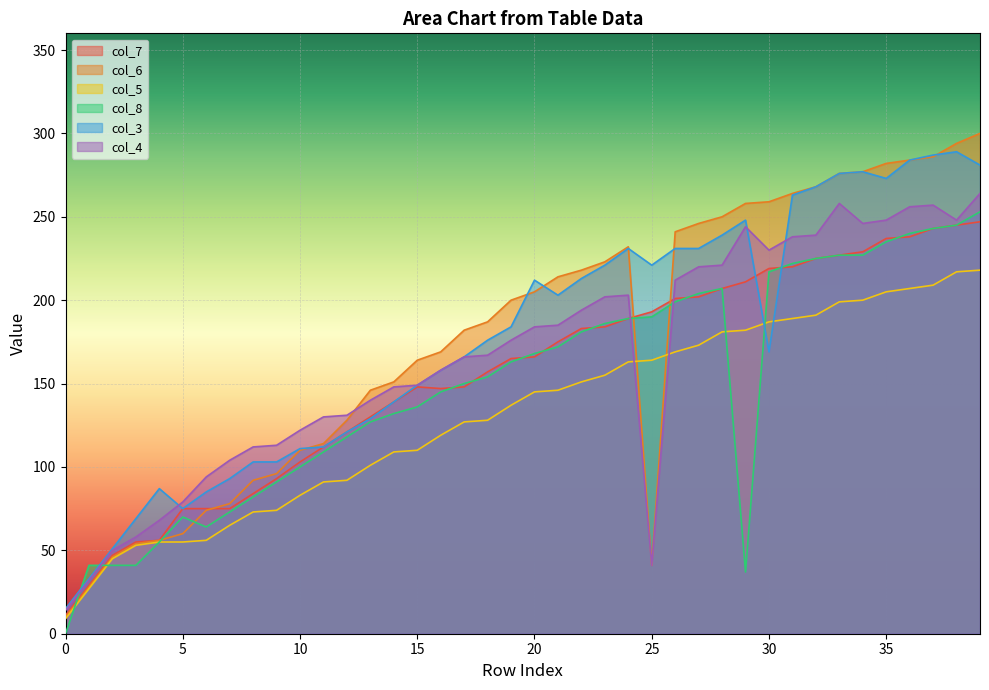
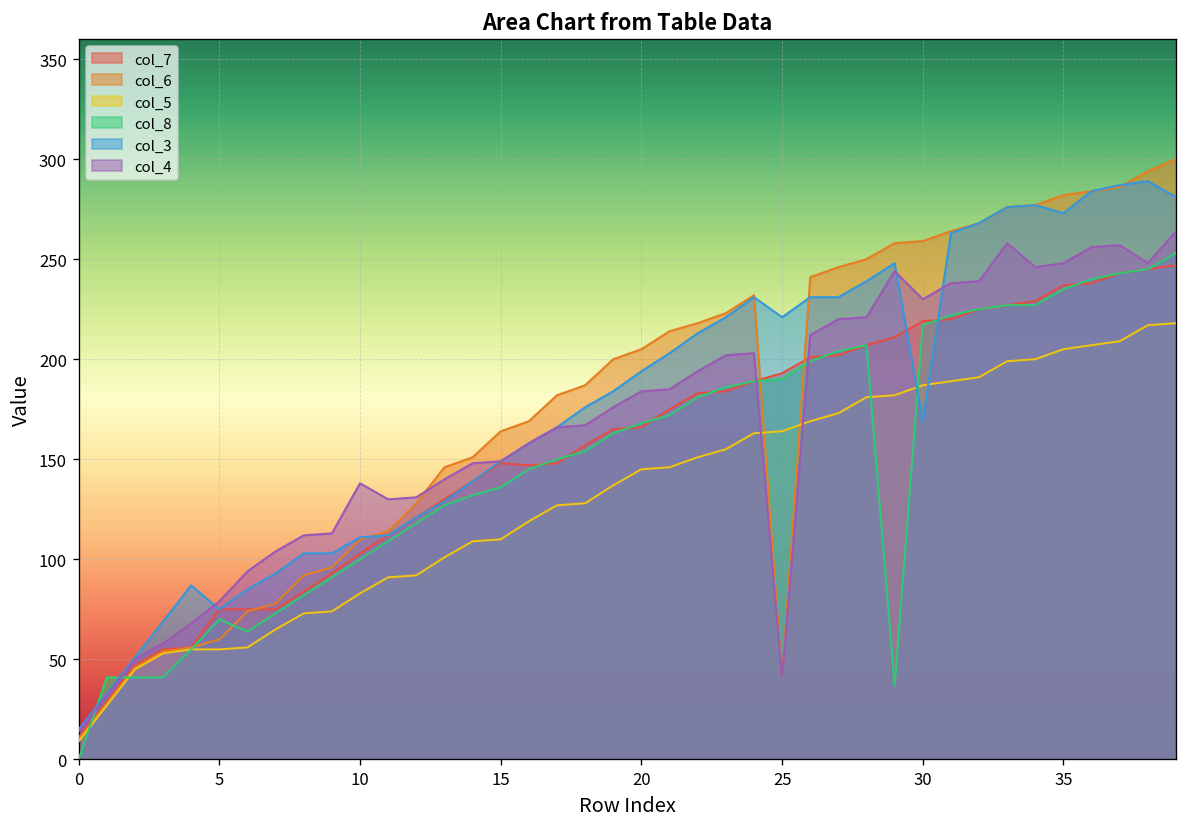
  {
    "col_8": {
      "0": 0,
      "5": 70,
      "10": 100,
      "15": 136,
      "20": 168,
      "25": 190,
      "30": 217,
      "35": 235
    },
    "col_3": {
-     "20": 212,
+     "20": 194,
      "25": 221,
      "30": 169,
      "35": 273
    },
    "col_4": {
      "5": 79,
-     "10": 122,
+     "10": 138,
      "20": 184,
      "30": 230,
      "35": 248
    }
  }
